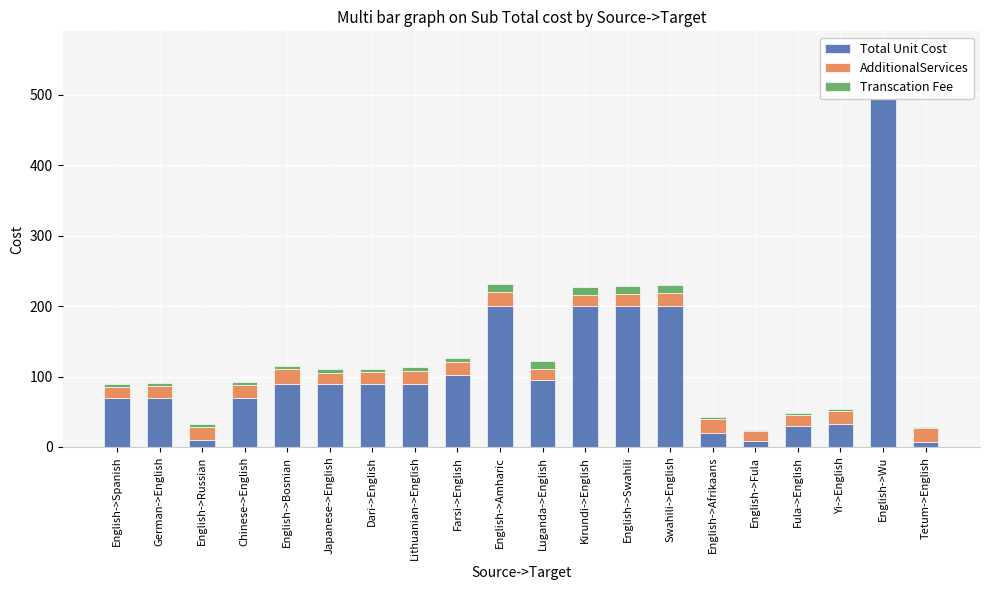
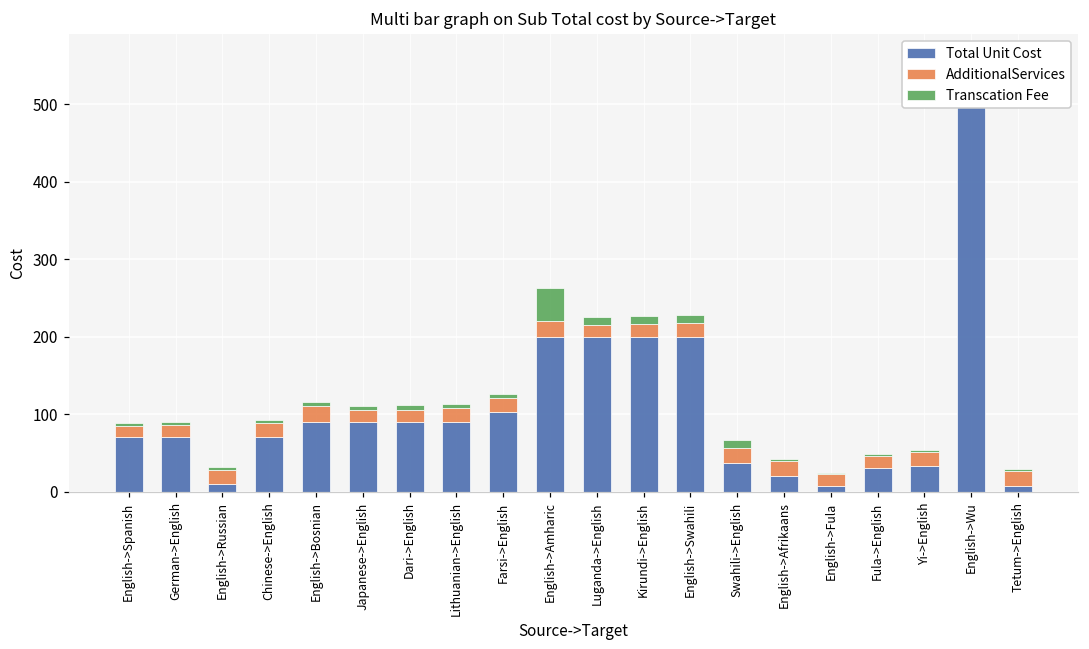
  {
    "Total Unit Cost": {
      "English->Spanish": 70,
      "German->English": 70,
      "English->Russian": 10,
      "Chinese->English": 70,
      "English->Bosnian": 90,
      "Japanese->English": 90,
      "Dari->English": 90,
      "Lithuanian->English": 90,
      "Farsi->English": 100,
      "English->Amharic": 200,
-     "Luganda->English": 100,
+     "Luganda->English": 200,
      "Kirundi->English": 200,
      "English->Swahili": 200,
-     "Swahili->English": 200,
+     "Swahili->English": 40,
      "English->Afrikaans": 20,
      "English->Fula": 10,
      "Fula->English": 30,
      "Yi->English": 30,
      "Tetum->English": 10
    },
    "AdditionalServices": {
      "English->Spanish": 20,
      "German->English": 20,
      "English->Russian": 20,
      "Chinese->English": 20,
      "English->Bosnian": 20,
      "Japanese->English": 20,
      "Dari->English": 20,
      "Lithuanian->English": 20,
      "Farsi->English": 20,
      "English->Amharic": 20,
      "Luganda->English": 20,
      "Kirundi->English": 20,
      "English->Swahili": 20,
      "Swahili->English": 20,
      "English->Afrikaans": 20,
      "English->Fula": 20,
      "Fula->English": 20,
      "Yi->English": 20,
      "Tetum->English": 20
    },
    "Transcation Fee": {
      "English->Spanish": 0,
      "German->English": 0,
      "English->Russian": 0,
      "Chinese->English": 0,
      "English->Bosnian": 10,
      "Japanese->English": 10,
      "Dari->English": 10,
      "Lithuanian->English": 10,
      "Farsi->English": 10,
-     "English->Amharic": 10,
+     "English->Amharic": 40,
      "Luganda->English": 10,
      "Kirundi->English": 10,
      "English->Swahili": 10,
      "Swahili->English": 10
    }
  }
